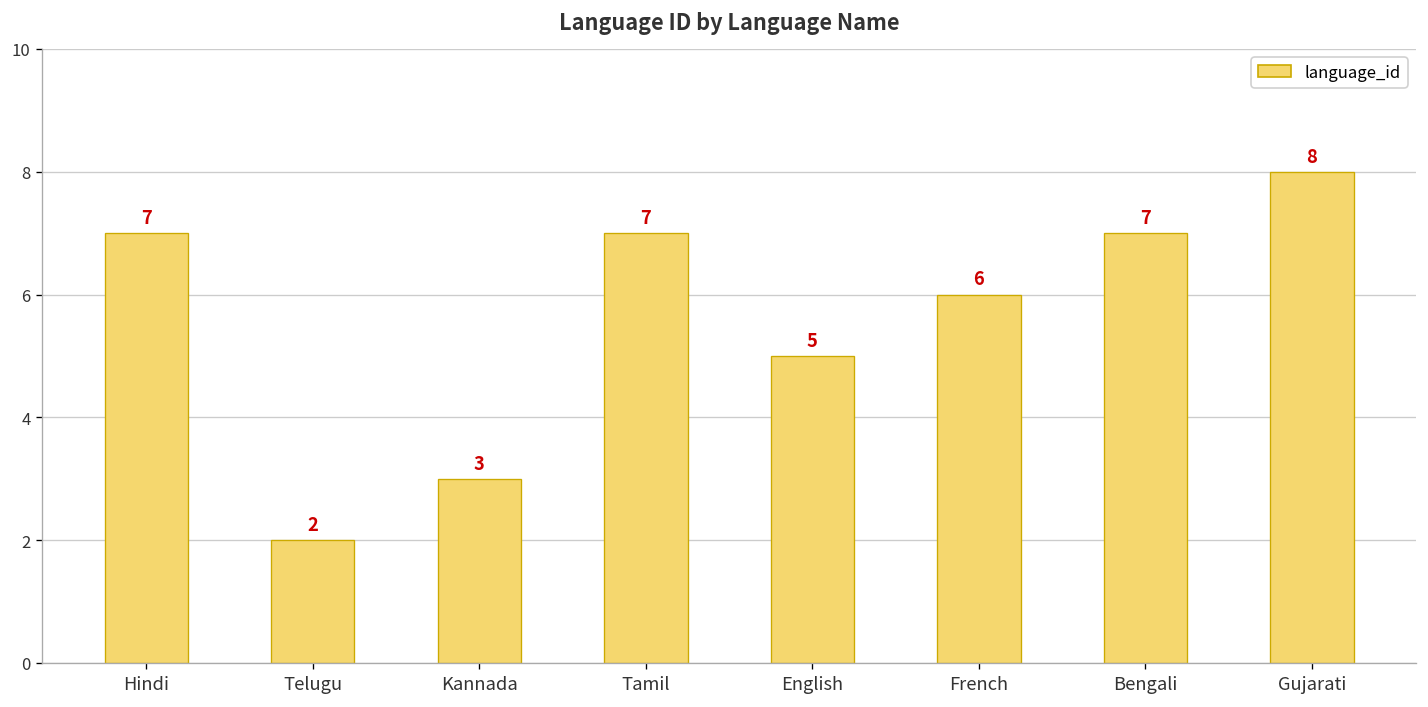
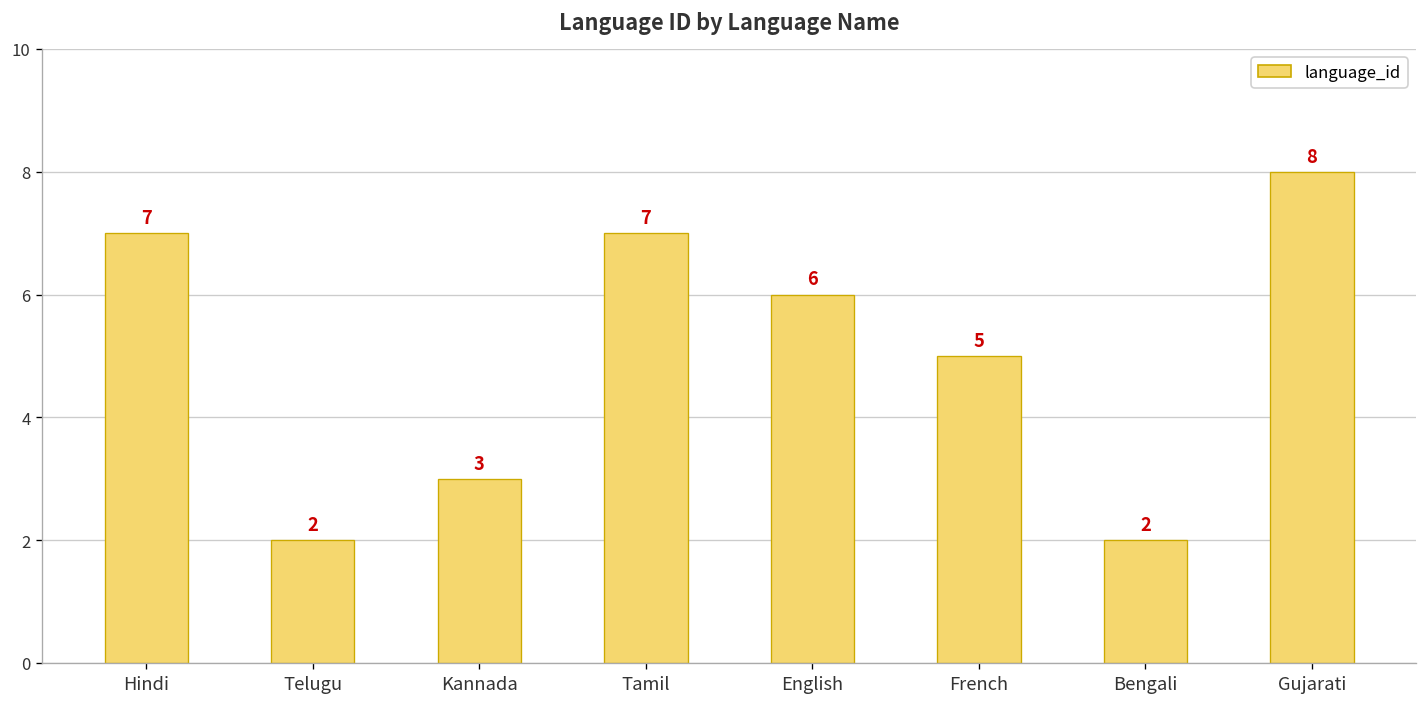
  {
    "Hindi": 7,
    "Telugu": 2,
    "Kannada": 3,
    "Tamil": 7,
-   "English": 5,
-   "French": 6,
-   "Bengali": 7,
+   "English": 6,
+   "French": 5,
+   "Bengali": 2,
    "Gujarati": 8
  }
